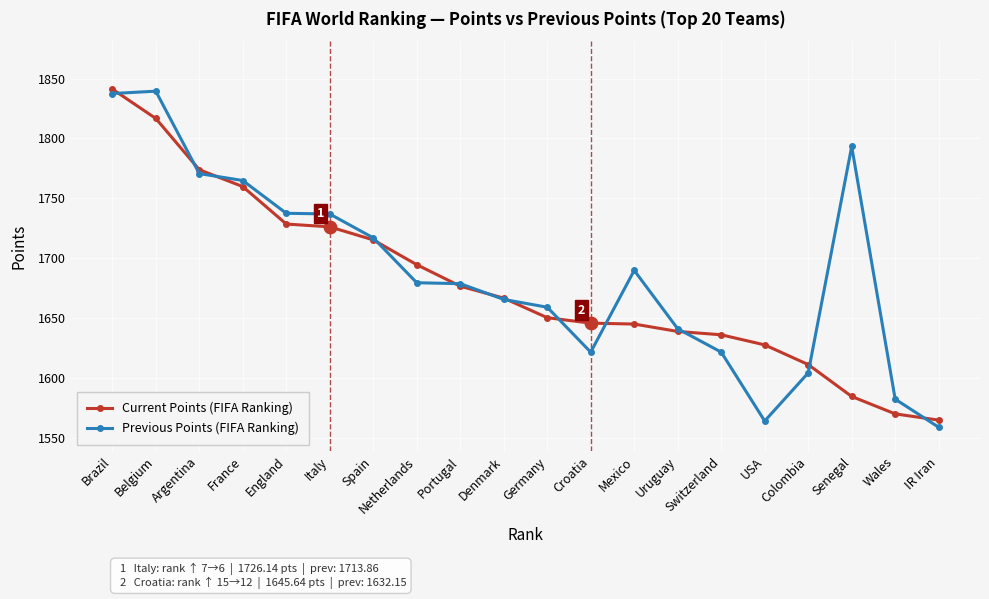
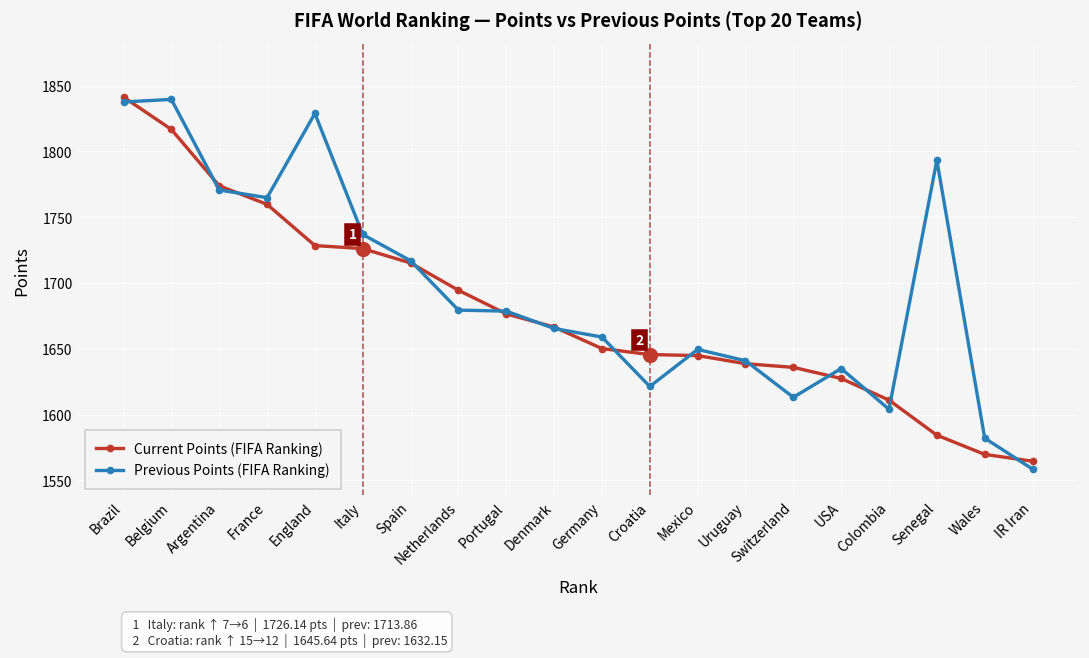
  {
    "Previous Points (FIFA Ranking)": {
      "Brazil": 1838,
      "Belgium": 1840,
      "Argentina": 1771,
      "France": 1765,
-     "England": 1737,
+     "England": 1829,
      "Netherlands": 1679,
      "Germany": 1659,
      "Croatia": 1621,
-     "Mexico": 1690,
+     "Mexico": 1650,
      "Uruguay": 1641,
-     "Switzerland": 1621,
-     "USA": 1564,
+     "Switzerland": 1613,
+     "USA": 1635,
      "Colombia": 1604,
      "Senegal": 1793,
      "Wales": 1582,
      "IR Iran": 1559
    }
  }
